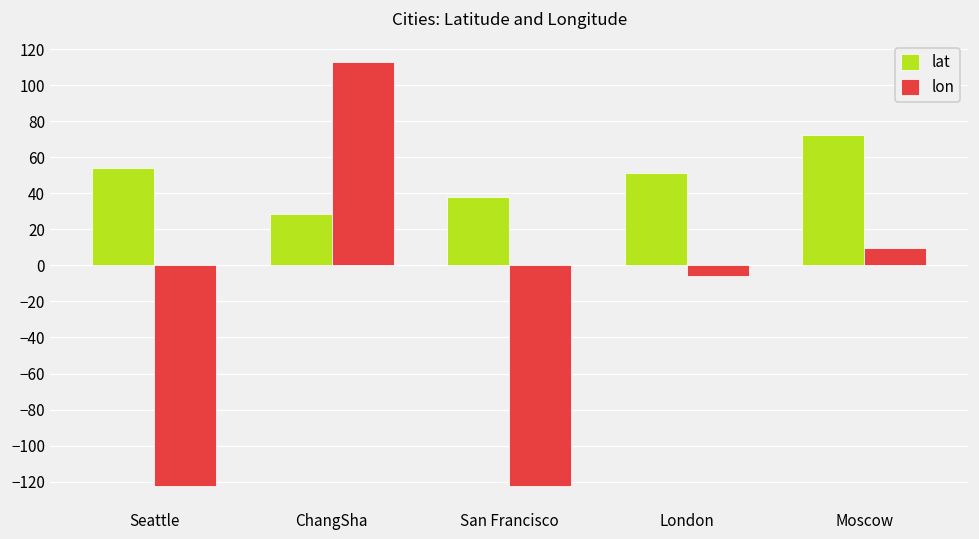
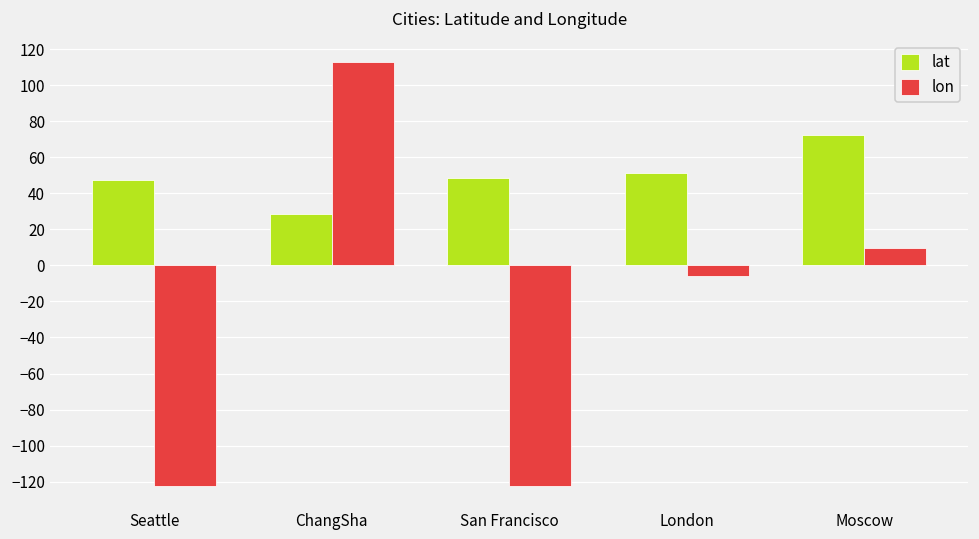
  {
    "lat": {
-     "Seattle": 54,
+     "Seattle": 48,
      "ChangSha": 28,
-     "San Francisco": 38,
+     "San Francisco": 48,
      "London": 52,
      "Moscow": 73
    },
    "lon": {
      "Seattle": -122,
      "ChangSha": 113,
      "San Francisco": -122,
      "London": -6,
      "Moscow": 9
    }
  }
